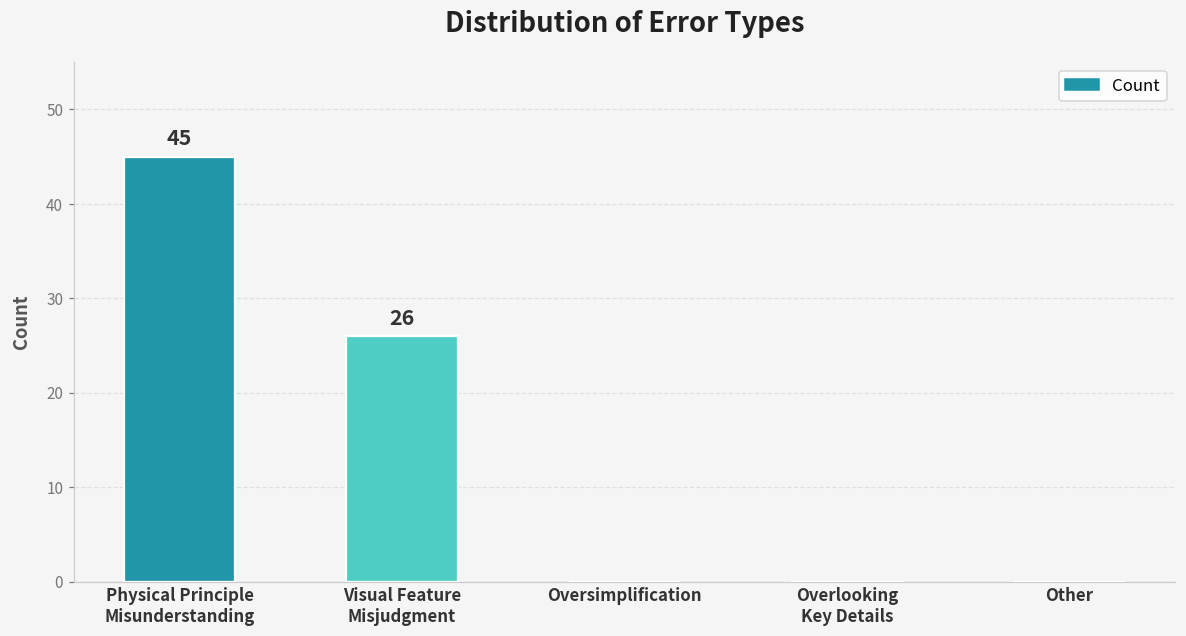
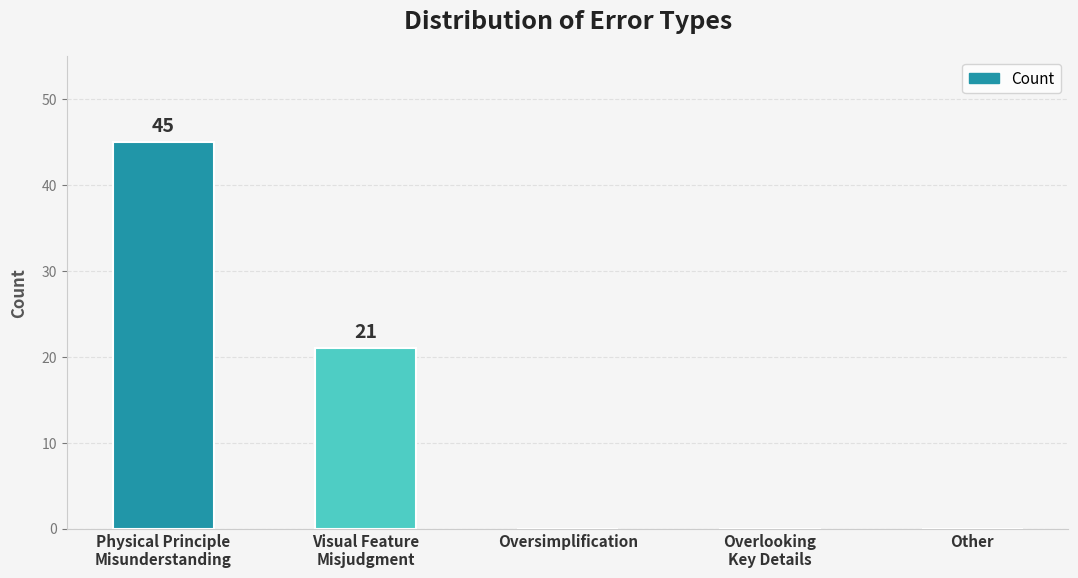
  {
    "Physical Principle Misunderstanding": 45,
-   "Visual Feature Misjudgment": 26
+   "Visual Feature Misjudgment": 21
  }
